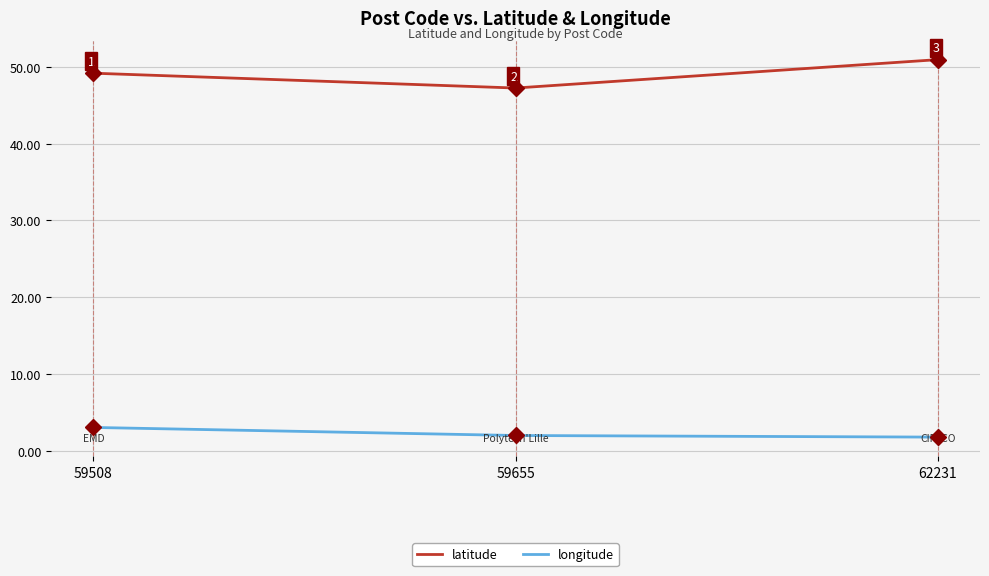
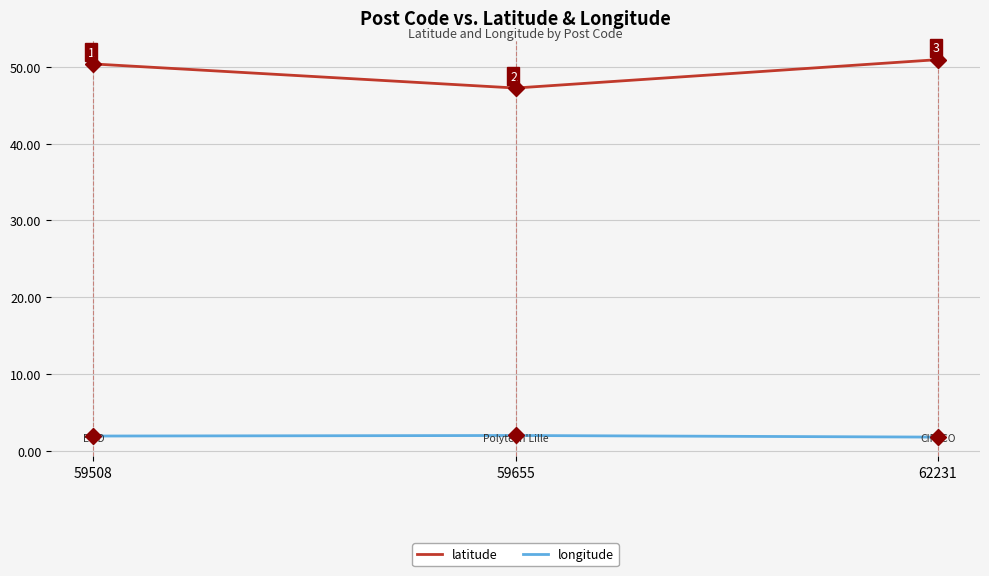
  {
    "latitude": {
-     "59508": 49
+     "59508": 50
    },
    "longitude": {
-     "59508": 3
+     "59508": 2
    }
  }
